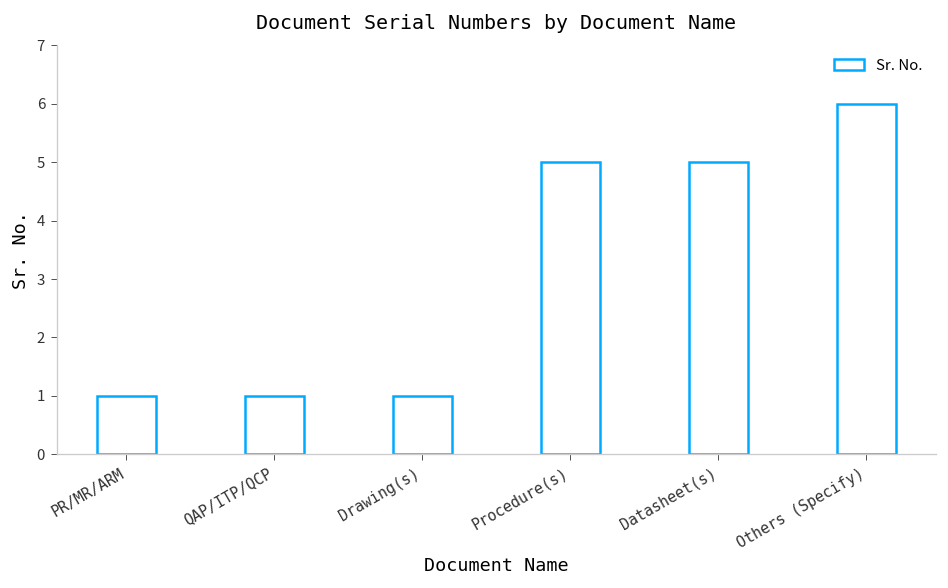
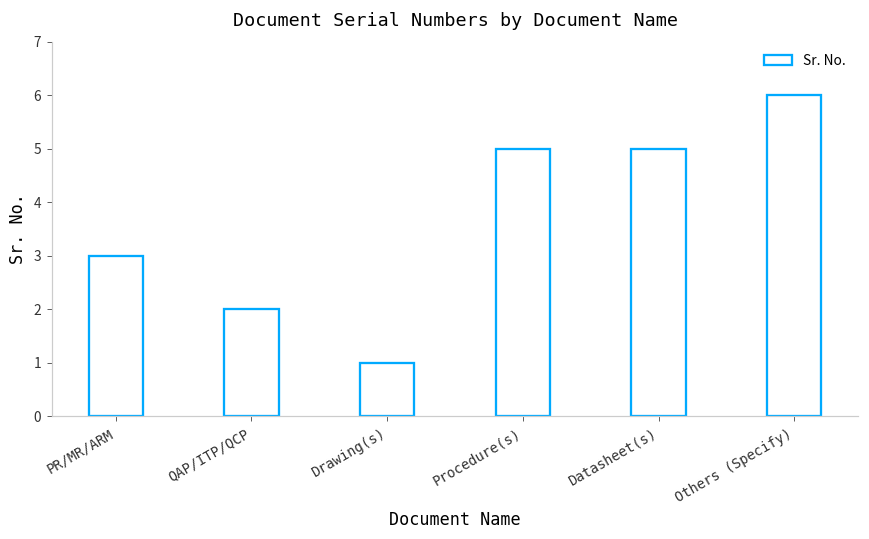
  {
-   "PR/MR/ARM": 1,
-   "QAP/ITP/QCP": 1,
+   "PR/MR/ARM": 3,
+   "QAP/ITP/QCP": 2,
    "Drawing(s)": 1,
    "Procedure(s)": 5,
    "Datasheet(s)": 5,
    "Others (Specify)": 6
  }
